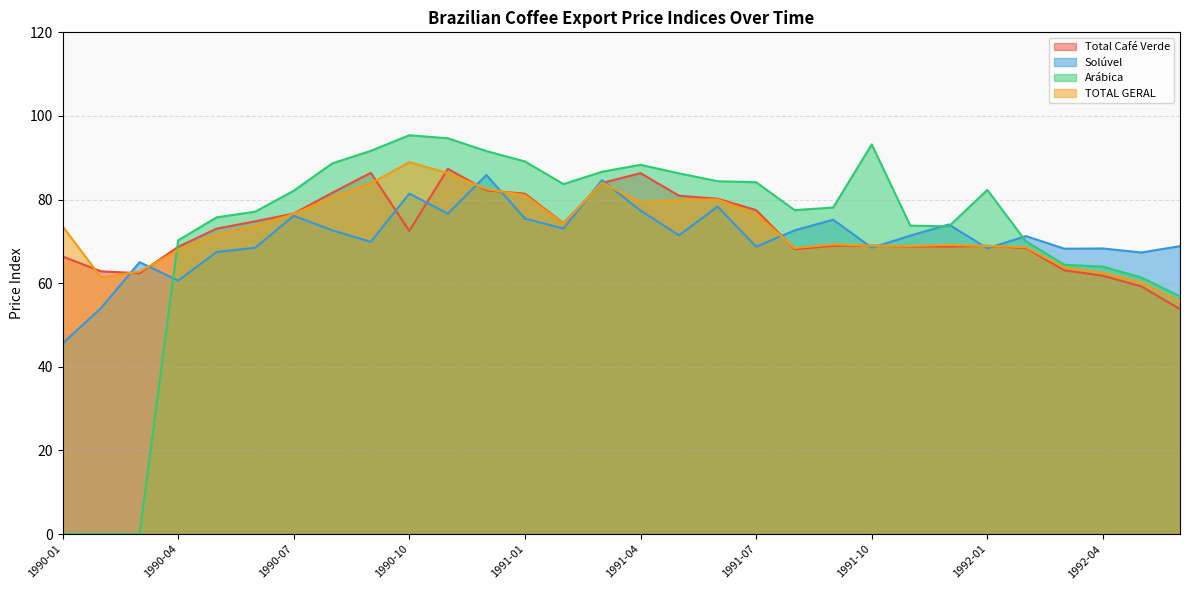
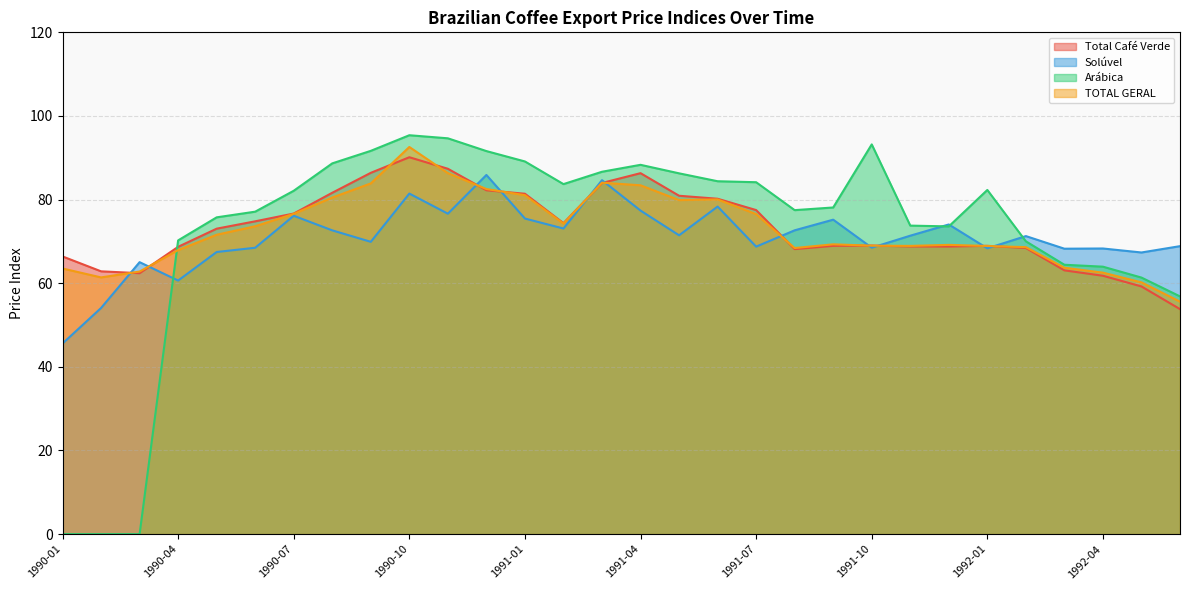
  {
    "Total Café Verde": {
      "1990-01": 66,
      "1990-04": 69,
-     "1990-10": 73,
+     "1990-10": 90,
      "1991-04": 86,
      "1991-07": 77,
      "1992-04": 62
    },
    "Solúvel": {
      "1990-01": 46,
      "1990-04": 61,
      "1990-10": 81,
      "1991-01": 75,
      "1991-04": 77,
      "1991-07": 69,
      "1992-04": 68
    },
    "Arábica": {
      "1990-01": 0,
      "1990-04": 70,
      "1990-07": 82,
      "1990-10": 95,
      "1991-01": 89,
      "1991-04": 88,
      "1991-07": 84,
      "1991-10": 93,
      "1992-01": 82,
      "1992-04": 64
    },
    "TOTAL GERAL": {
-     "1990-01": 74,
+     "1990-01": 64,
      "1990-04": 68,
-     "1990-10": 89,
-     "1991-04": 79,
+     "1990-10": 93,
+     "1991-04": 83,
      "1991-07": 77,
      "1992-04": 63
    }
  }
